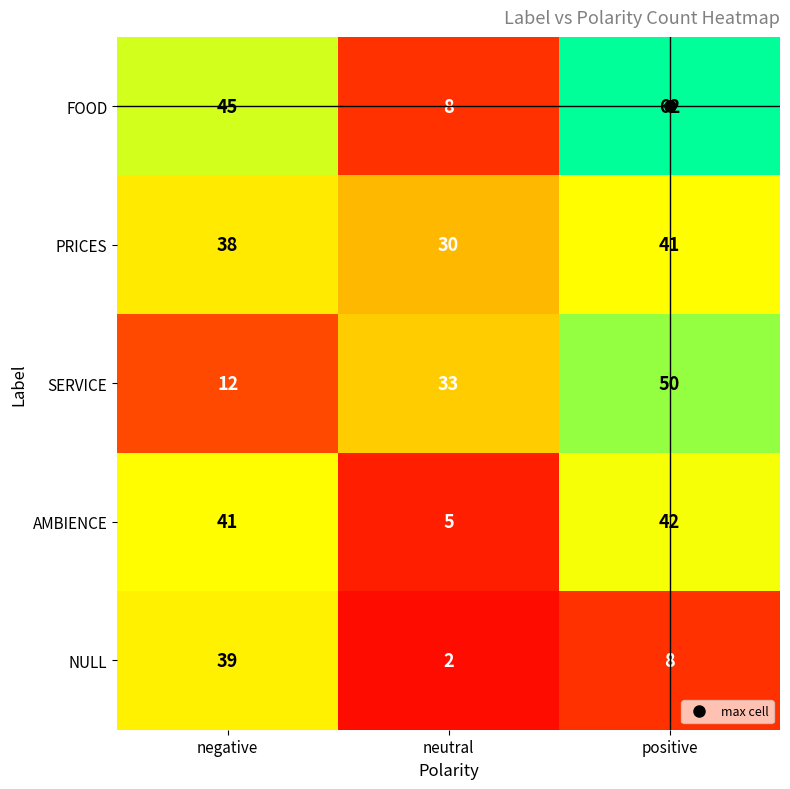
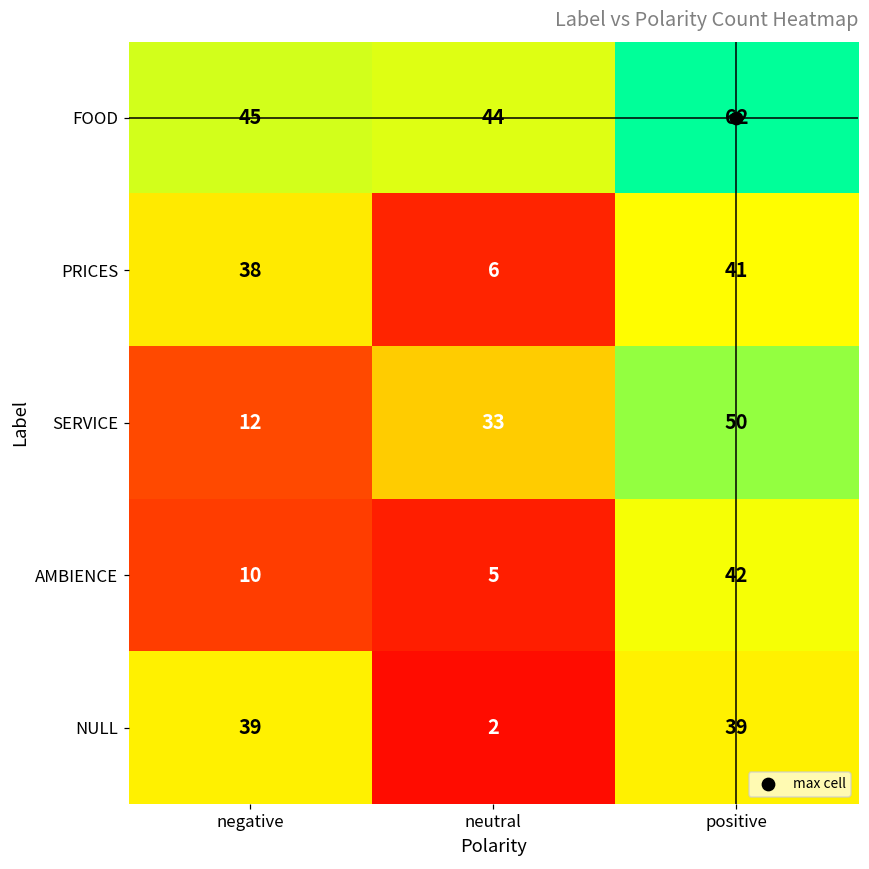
  {
    "FOOD": {
      "negative": 45,
-     "neutral": 8
+     "neutral": 44
    },
    "PRICES": {
      "negative": 38,
-     "neutral": 30,
+     "neutral": 6,
      "positive": 41
    },
    "SERVICE": {
      "negative": 12,
      "neutral": 33,
      "positive": 50
    },
    "AMBIENCE": {
-     "negative": 41,
+     "negative": 10,
      "neutral": 5,
      "positive": 42
    },
    "NULL": {
      "negative": 39,
      "neutral": 2,
-     "positive": 8
+     "positive": 39
    }
  }
